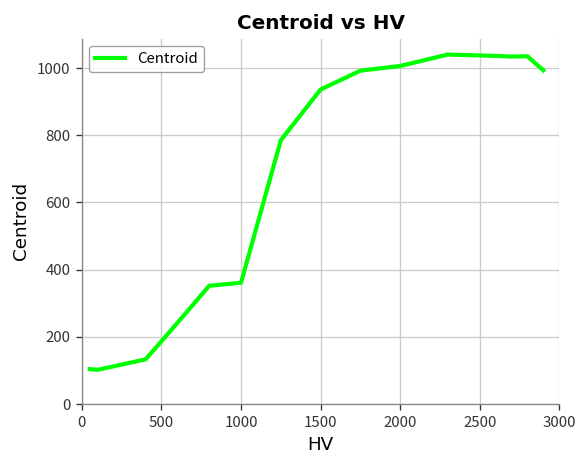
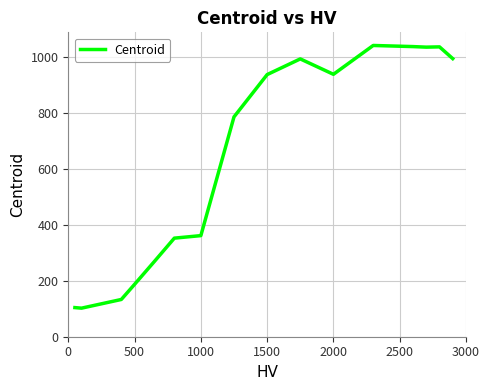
  {
    "500": 190,
    "1000": 360,
    "1500": 940,
-   "2000": 1010
+   "2000": 940
  }
